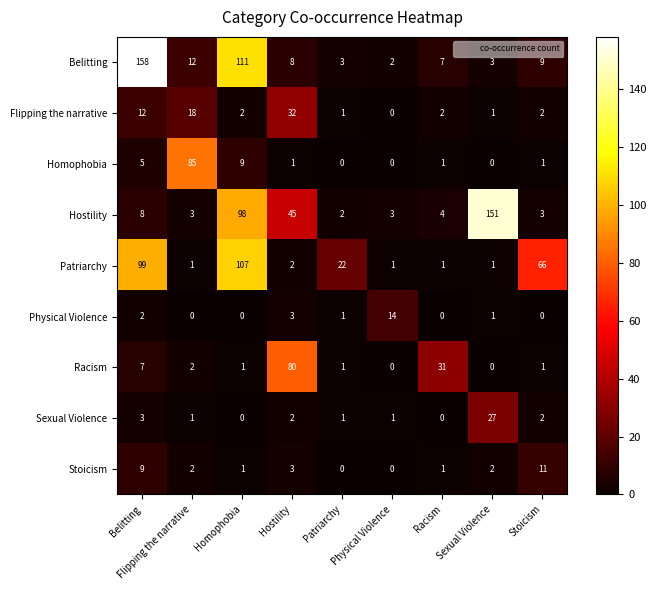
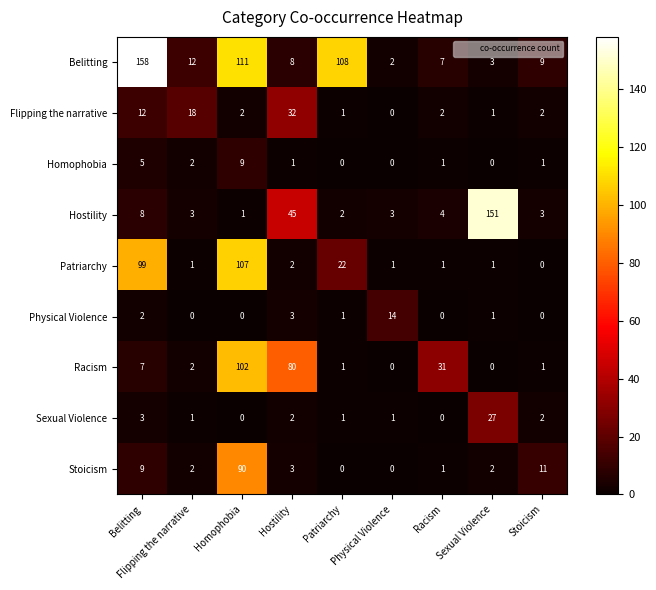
  {
    "Belitting": {
      "Belitting": 158,
      "Flipping the narrative": 12,
      "Homophobia": 111,
      "Hostility": 8,
-     "Patriarchy": 3,
+     "Patriarchy": 108,
      "Physical Violence": 2,
      "Racism": 7,
      "Sexual Violence": 3,
      "Stoicism": 9
    },
    "Flipping the narrative": {
      "Belitting": 12,
      "Flipping the narrative": 18,
      "Homophobia": 2,
      "Hostility": 32,
      "Patriarchy": 1,
      "Physical Violence": 0,
      "Racism": 2,
      "Sexual Violence": 1,
      "Stoicism": 2
    },
    "Homophobia": {
      "Belitting": 5,
-     "Flipping the narrative": 85,
+     "Flipping the narrative": 2,
      "Homophobia": 9,
      "Hostility": 1,
      "Patriarchy": 0,
      "Physical Violence": 0,
      "Racism": 1,
      "Sexual Violence": 0,
      "Stoicism": 1
    },
    "Hostility": {
      "Belitting": 8,
      "Flipping the narrative": 3,
-     "Homophobia": 98,
+     "Homophobia": 1,
      "Hostility": 45,
      "Patriarchy": 2,
      "Physical Violence": 3,
      "Racism": 4,
      "Sexual Violence": 151,
      "Stoicism": 3
    },
    "Patriarchy": {
      "Belitting": 99,
      "Flipping the narrative": 1,
      "Homophobia": 107,
      "Hostility": 2,
      "Patriarchy": 22,
      "Physical Violence": 1,
      "Racism": 1,
      "Sexual Violence": 1,
-     "Stoicism": 66
+     "Stoicism": 0
    },
    "Physical Violence": {
      "Belitting": 2,
      "Flipping the narrative": 0,
      "Homophobia": 0,
      "Hostility": 3,
      "Patriarchy": 1,
      "Physical Violence": 14,
      "Racism": 0,
      "Sexual Violence": 1,
      "Stoicism": 0
    },
    "Racism": {
      "Belitting": 7,
      "Flipping the narrative": 2,
-     "Homophobia": 1,
+     "Homophobia": 102,
      "Hostility": 80,
      "Patriarchy": 1,
      "Physical Violence": 0,
      "Racism": 31,
      "Sexual Violence": 0,
      "Stoicism": 1
    },
    "Sexual Violence": {
      "Belitting": 3,
      "Flipping the narrative": 1,
      "Homophobia": 0,
      "Hostility": 2,
      "Patriarchy": 1,
      "Physical Violence": 1,
      "Racism": 0,
      "Sexual Violence": 27,
      "Stoicism": 2
    },
    "Stoicism": {
      "Belitting": 9,
      "Flipping the narrative": 2,
-     "Homophobia": 1,
+     "Homophobia": 90,
      "Hostility": 3,
      "Patriarchy": 0,
      "Physical Violence": 0,
      "Racism": 1,
      "Sexual Violence": 2,
      "Stoicism": 11
    }
  }
